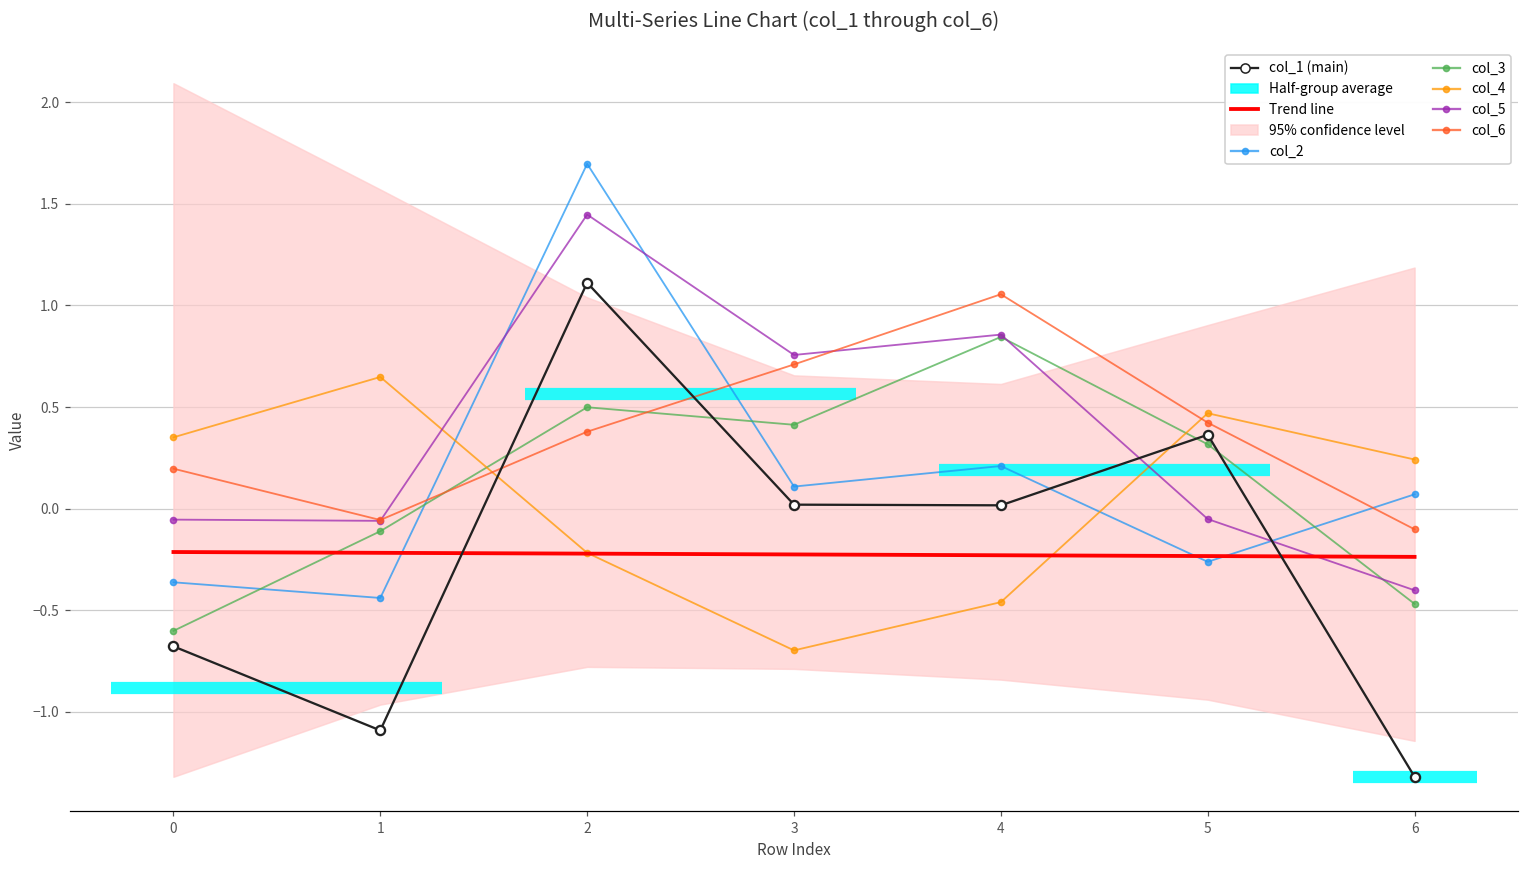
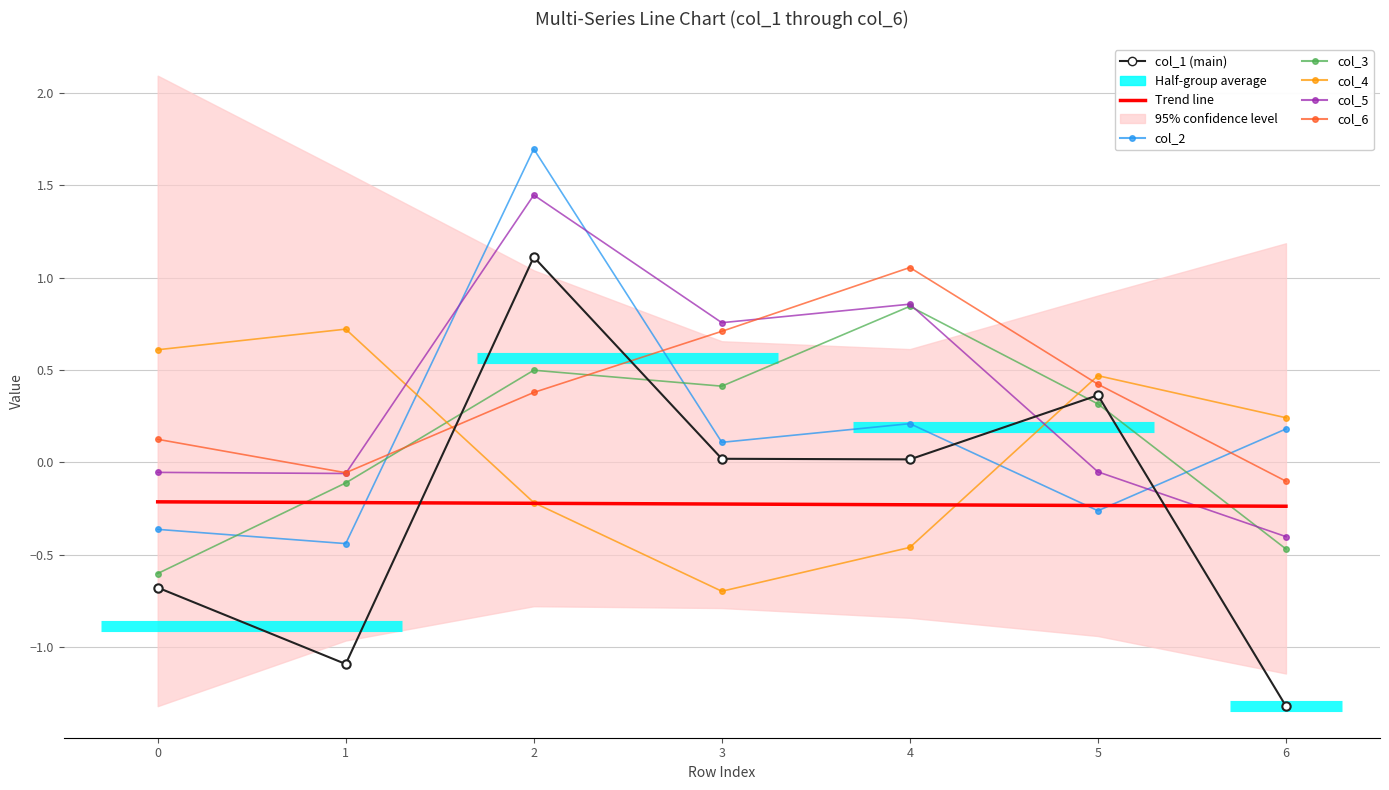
  {
    "Trend line": {
      "0": -0.21,
      "1": -0.22,
      "3": -0.22,
      "4": -0.23,
      "5": -0.23,
      "6": -0.24
    },
    "col_1 (main)": {
      "0": -0.68,
      "1": -1.09,
      "2": 1.11,
      "3": 0.02,
      "4": 0.02,
      "5": 0.36,
      "6": -1.32
    },
    "col_2": {
      "0": -0.36,
      "1": -0.44,
      "2": 1.70,
      "3": 0.11,
      "4": 0.21,
      "5": -0.26,
-     "6": 0.07
+     "6": 0.18
    },
    "col_3": {
      "0": -0.60,
      "1": -0.11,
      "2": 0.50,
      "3": 0.41,
      "5": 0.32,
      "6": -0.47
    },
    "col_4": {
-     "0": 0.35,
-     "1": 0.65,
+     "0": 0.61,
+     "1": 0.72,
      "3": -0.70,
      "4": -0.46,
      "5": 0.47,
      "6": 0.24
    },
    "col_5": {
      "0": -0.05,
      "2": 1.45,
      "3": 0.76,
      "5": -0.05,
      "6": -0.40
    },
    "col_6": {
-     "0": 0.20,
+     "0": 0.13,
      "2": 0.38,
      "3": 0.71,
      "4": 1.06,
      "5": 0.42,
      "6": -0.10
    }
  }
